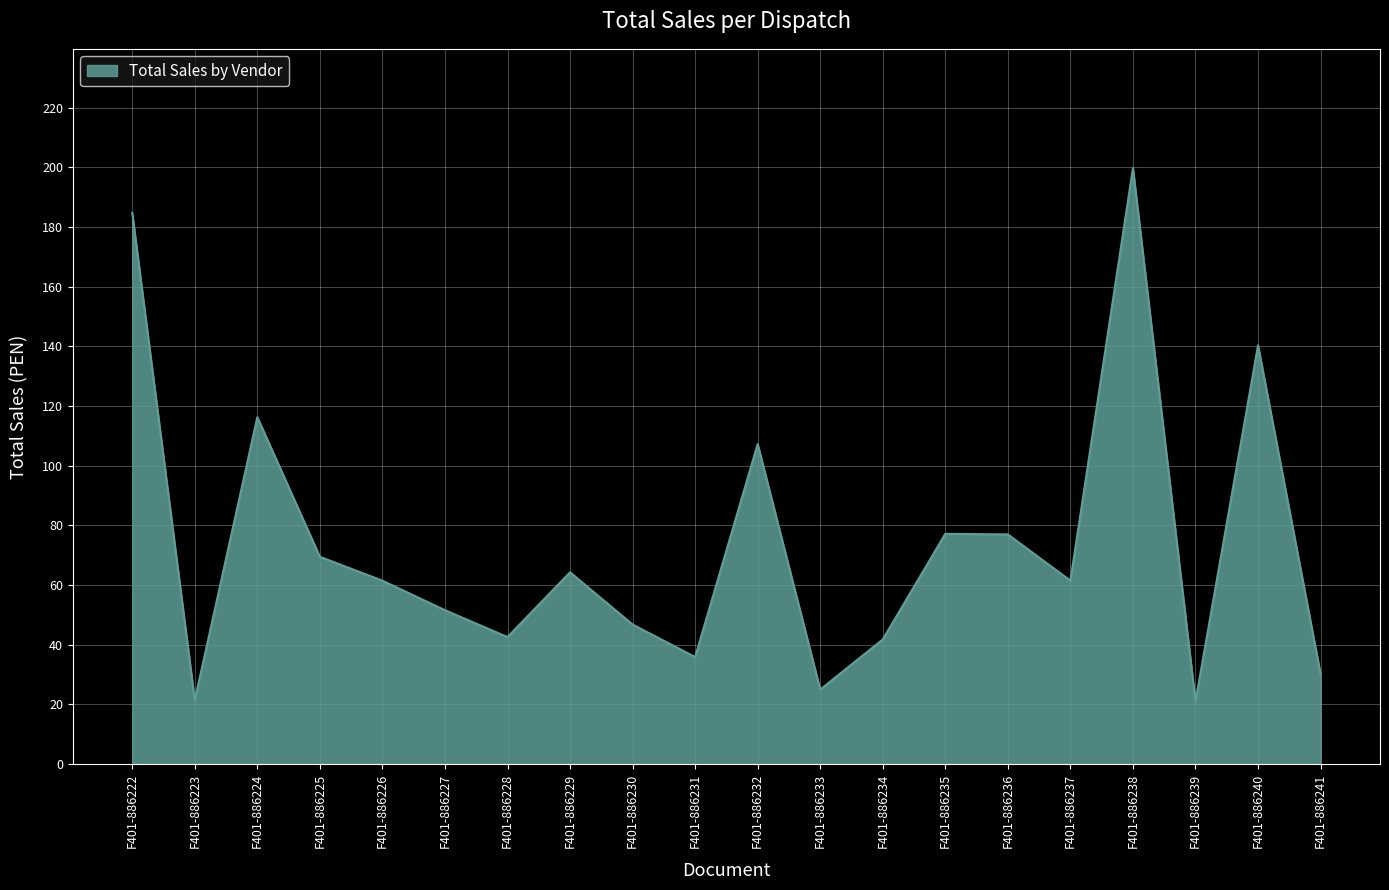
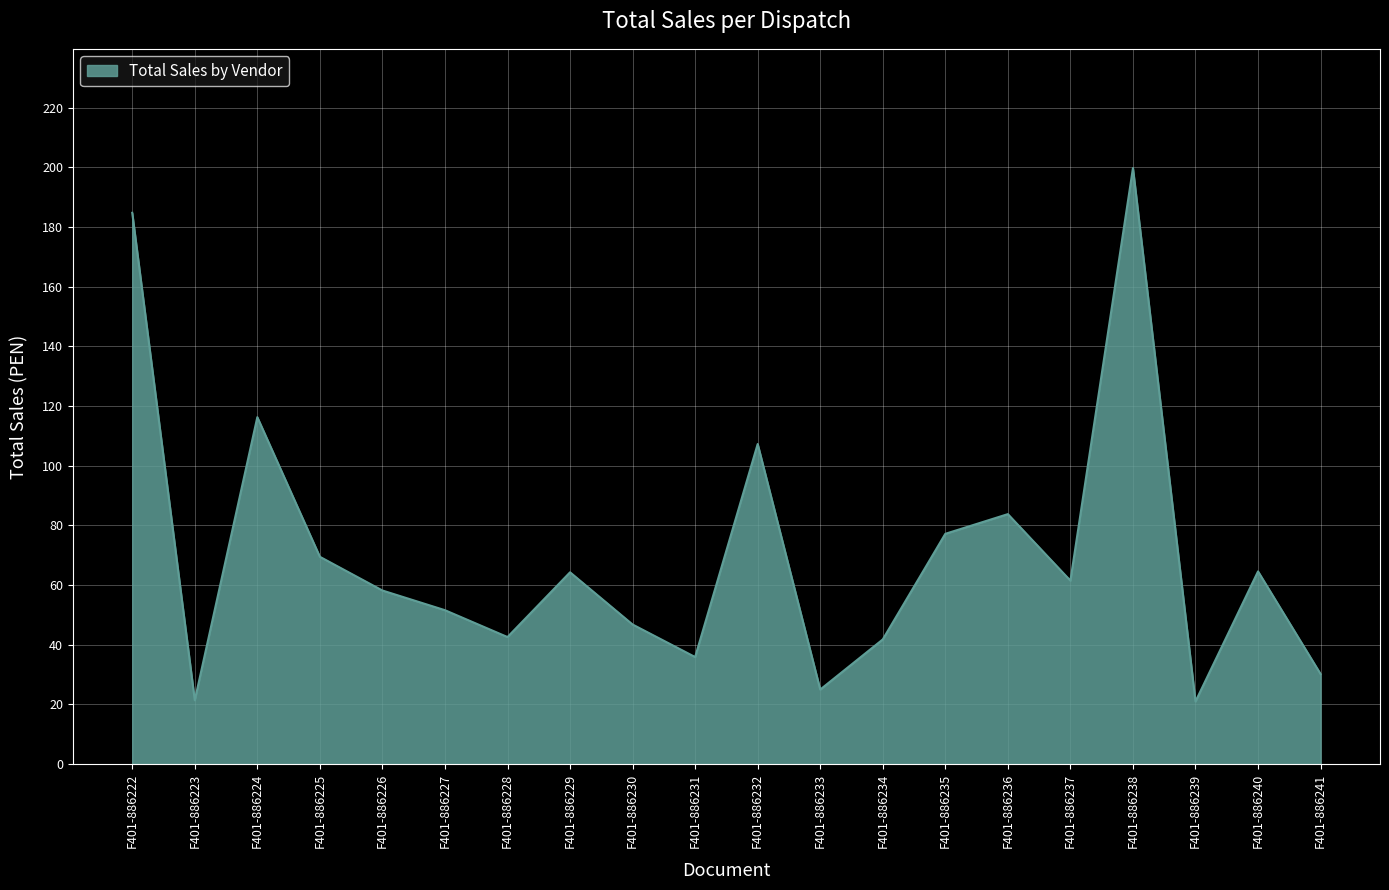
  {
    "F401-886222": 185,
    "F401-886223": 21,
    "F401-886224": 116,
    "F401-886225": 70,
-   "F401-886226": 62,
+   "F401-886226": 58,
    "F401-886227": 52,
    "F401-886228": 43,
    "F401-886229": 64,
    "F401-886230": 47,
    "F401-886231": 36,
    "F401-886232": 107,
    "F401-886233": 25,
    "F401-886234": 42,
    "F401-886235": 77,
-   "F401-886236": 77,
+   "F401-886236": 84,
    "F401-886237": 62,
    "F401-886238": 200,
    "F401-886239": 21,
-   "F401-886240": 140,
+   "F401-886240": 65,
    "F401-886241": 30
  }
